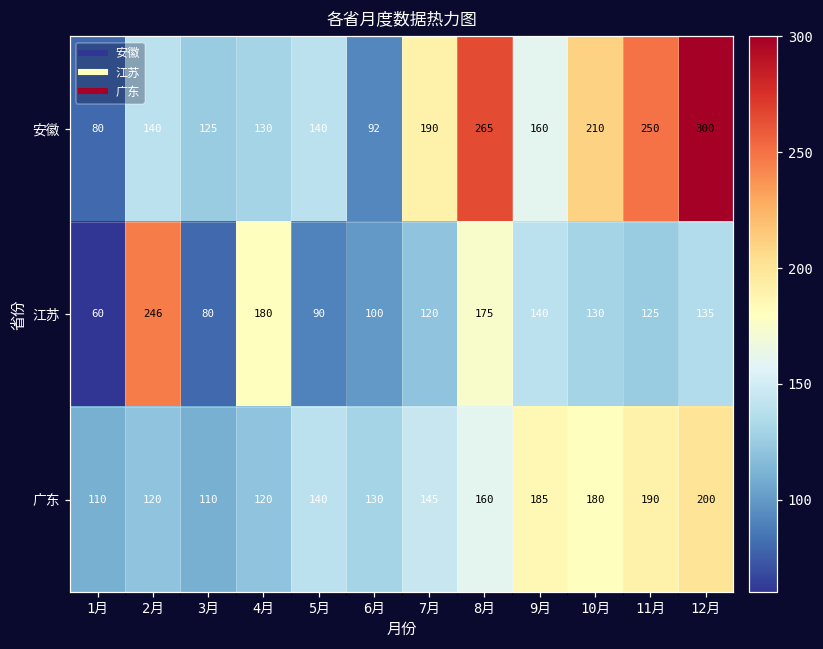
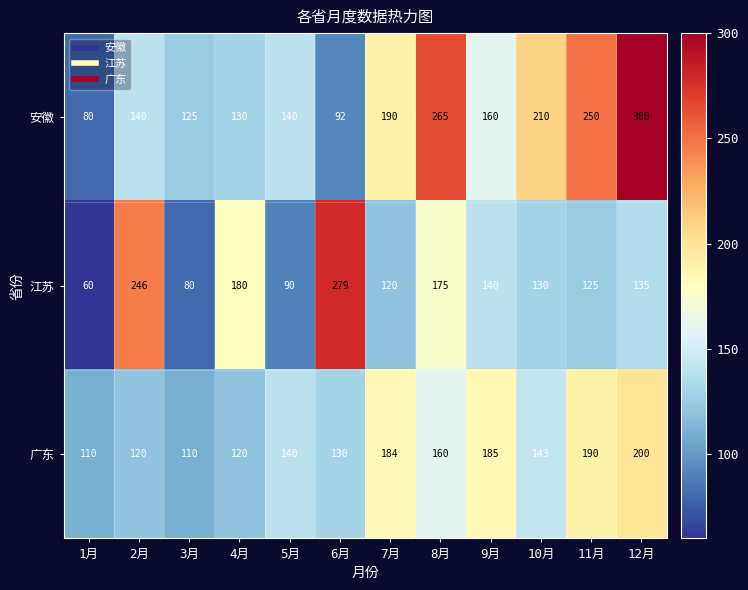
  {
    "安徽": {
      "1月": 80,
      "2月": 140,
      "3月": 125,
      "4月": 130,
      "5月": 140,
      "6月": 92,
      "7月": 190,
      "8月": 265,
      "9月": 160,
      "10月": 210,
      "11月": 250,
      "12月": 300
    },
    "江苏": {
      "1月": 60,
      "2月": 246,
      "3月": 80,
      "4月": 180,
      "5月": 90,
-     "6月": 100,
+     "6月": 279,
      "7月": 120,
      "8月": 175,
      "9月": 140,
      "10月": 130,
      "11月": 125,
      "12月": 135
    },
    "广东": {
      "1月": 110,
      "2月": 120,
      "3月": 110,
      "4月": 120,
      "5月": 140,
      "6月": 130,
-     "7月": 145,
+     "7月": 184,
      "8月": 160,
      "9月": 185,
-     "10月": 180,
+     "10月": 143,
      "11月": 190,
      "12月": 200
    }
  }
